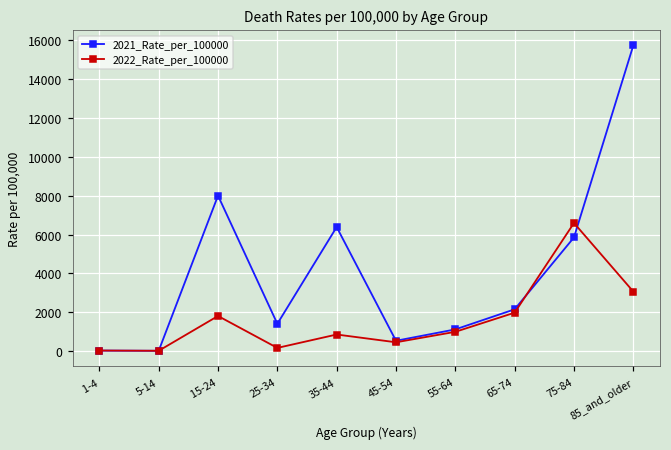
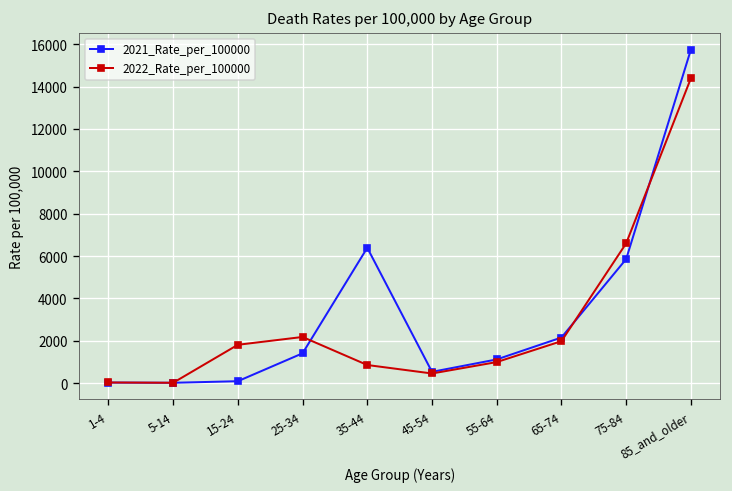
  {
    "2021_Rate_per_100000": {
-     "15-24": 8000,
+     "15-24": 100,
      "25-34": 1400,
      "35-44": 6400,
      "65-74": 2200,
      "75-84": 5900,
      "85_and_older": 15700
    },
    "2022_Rate_per_100000": {
      "15-24": 1800,
-     "25-34": 200,
+     "25-34": 2200,
      "35-44": 900,
      "65-74": 2000,
      "75-84": 6600,
-     "85_and_older": 3100
+     "85_and_older": 14400
    }
  }
